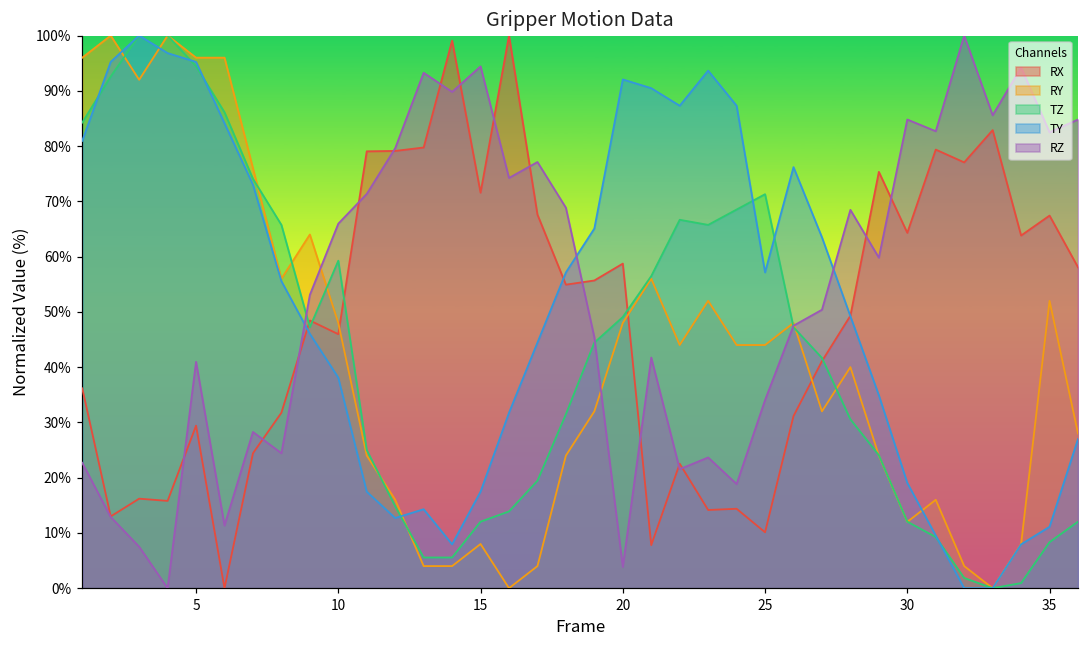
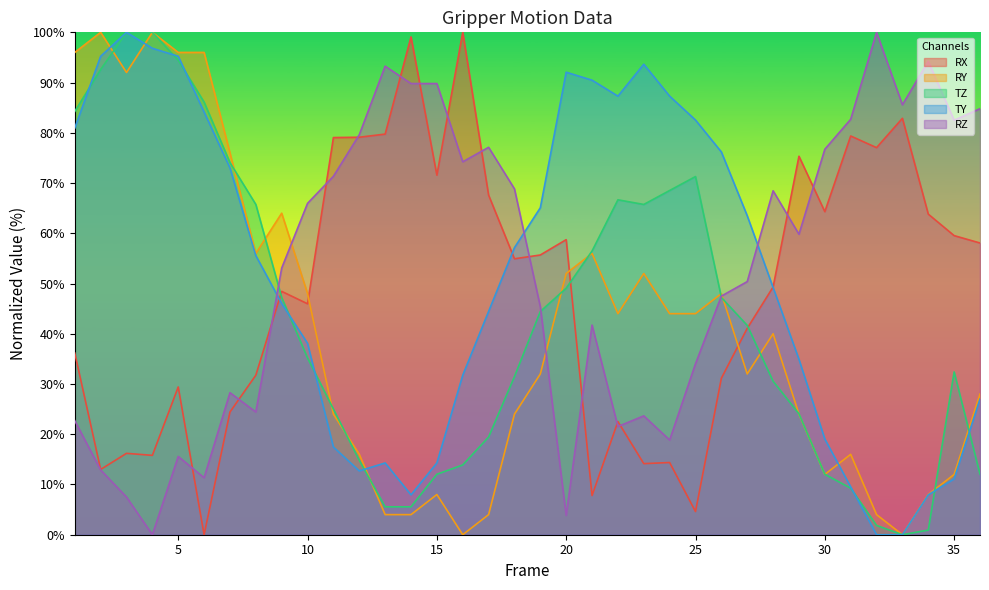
  {
    "RX": {
      "5": "29%",
      "10": "46%",
      "15": "72%",
      "20": "59%",
-     "25": "10%",
+     "25": "5%",
      "30": "64%",
-     "35": "67%"
+     "35": "60%"
    },
    "RY": {
      "5": "96%",
      "10": "48%",
      "15": "8%",
-     "20": "48%",
+     "20": "52%",
      "25": "44%",
-     "35": "52%"
+     "35": "12%"
    },
    "TZ": {
      "5": "94%",
-     "10": "59%",
+     "10": "35%",
      "15": "12%",
      "20": "49%",
      "25": "71%",
-     "35": "8%"
+     "35": "32%"
    },
    "TY": {
      "5": "95%",
      "10": "38%",
-     "15": "17%",
+     "15": "14%",
      "20": "92%",
-     "25": "57%",
+     "25": "83%",
      "30": "19%",
      "35": "11%"
    },
    "RZ": {
-     "5": "41%",
+     "5": "16%",
      "10": "66%",
-     "15": "94%",
+     "15": "90%",
      "20": "4%",
      "25": "34%",
-     "30": "85%"
+     "30": "77%"
    }
  }
